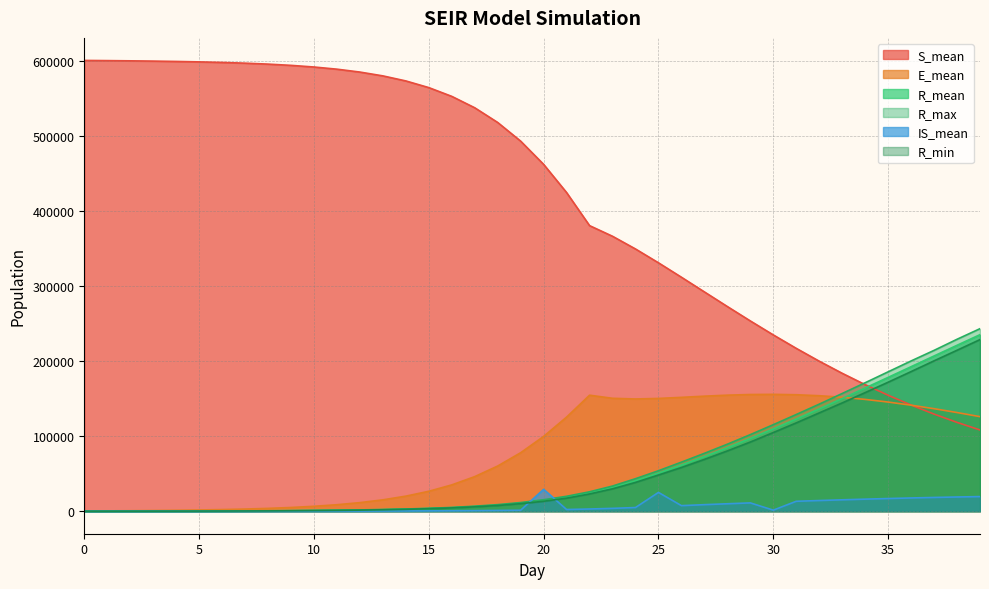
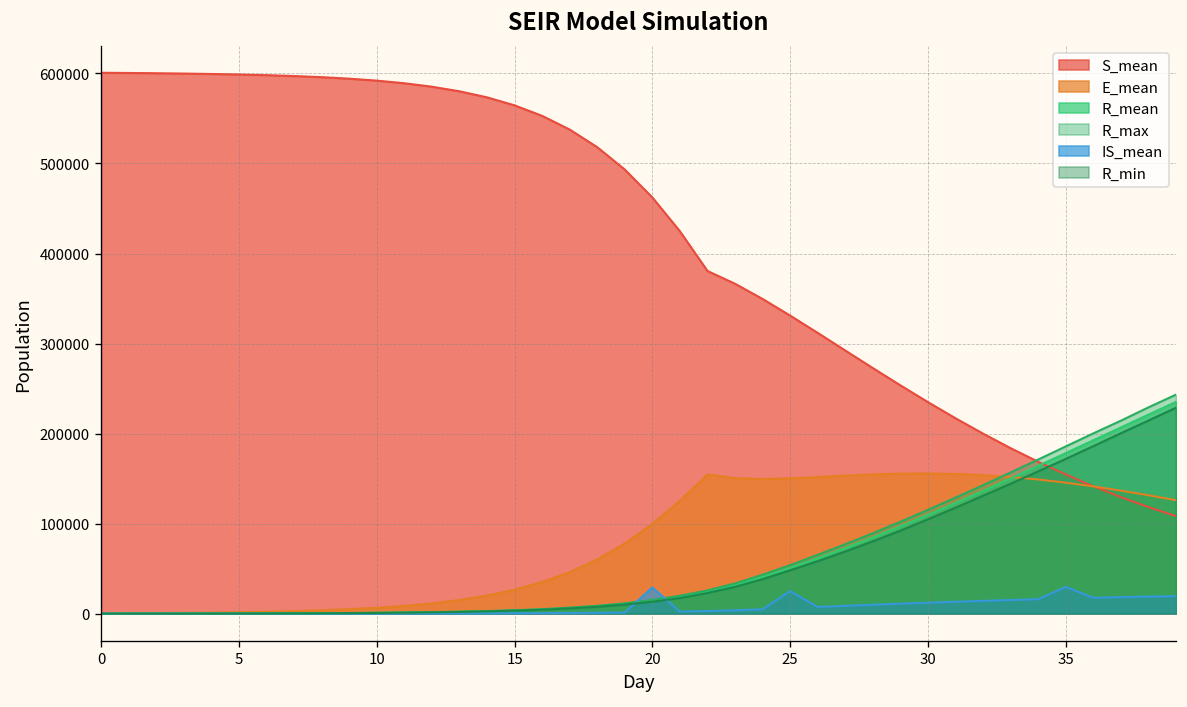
  {
    "IS_mean": {
      "20": 30000,
      "25": 30000,
-     "30": 0,
-     "35": 20000
+     "30": 10000,
+     "35": 30000
    }
  }
